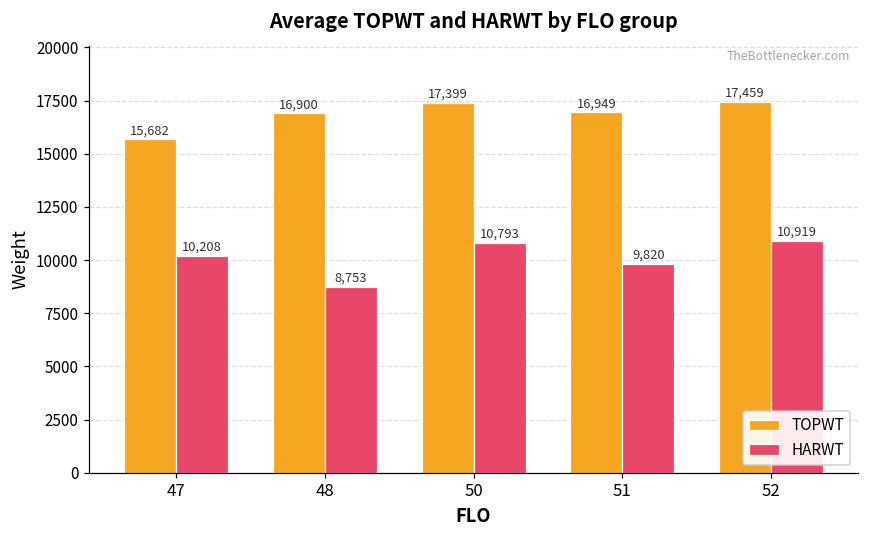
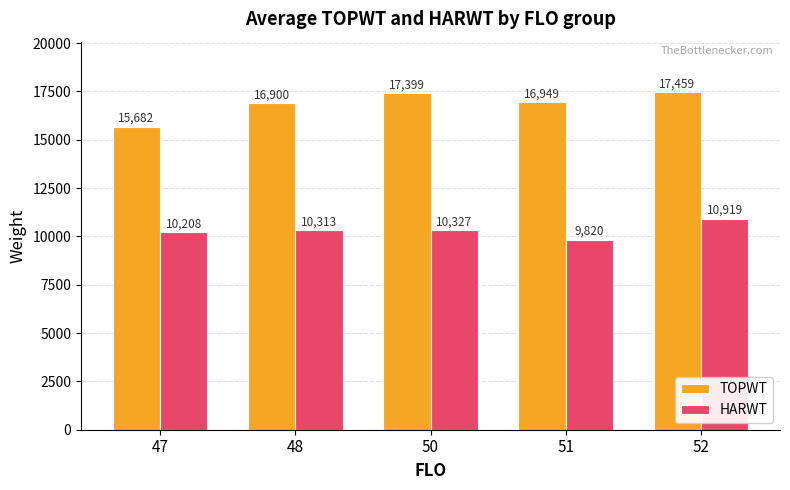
  {
    "TOPWT": {
      "47": "15,682",
      "48": "16,900",
      "50": "17,399",
      "51": "16,949",
      "52": "17,459"
    },
    "HARWT": {
      "47": "10,208",
-     "48": "8,753",
-     "50": "10,793",
+     "48": "10,313",
+     "50": "10,327",
      "51": "9,820",
      "52": "10,919"
    }
  }
